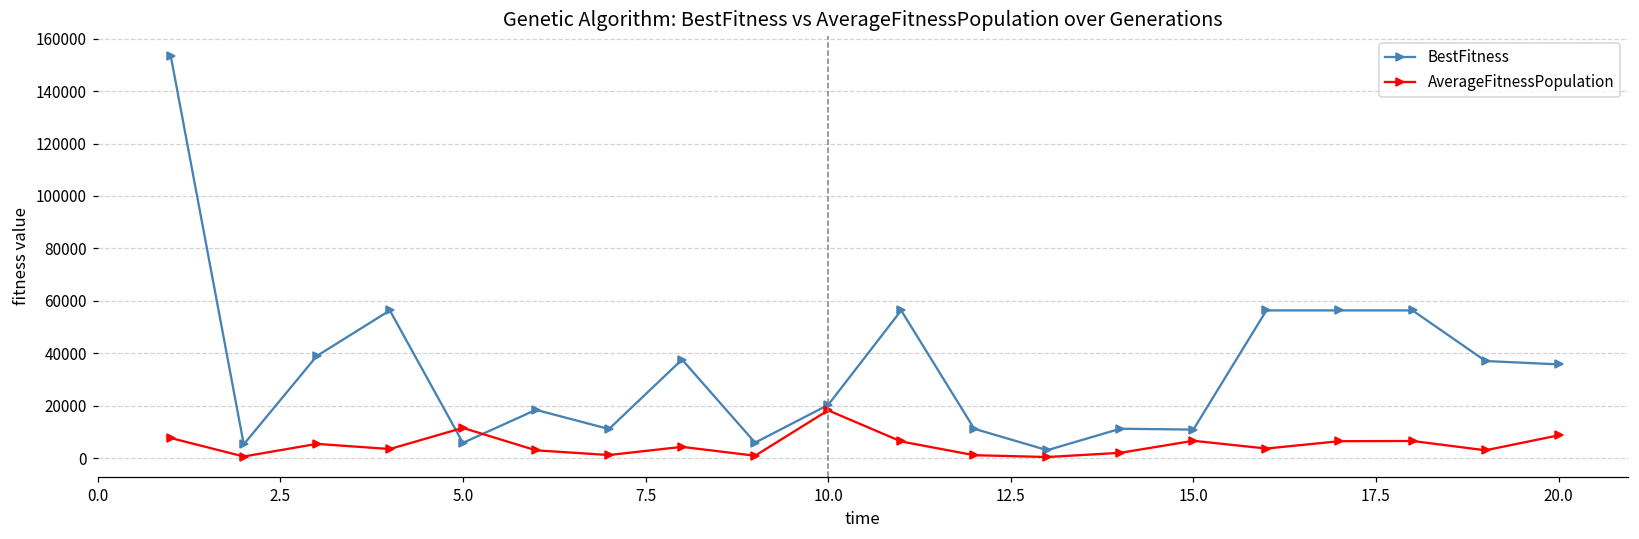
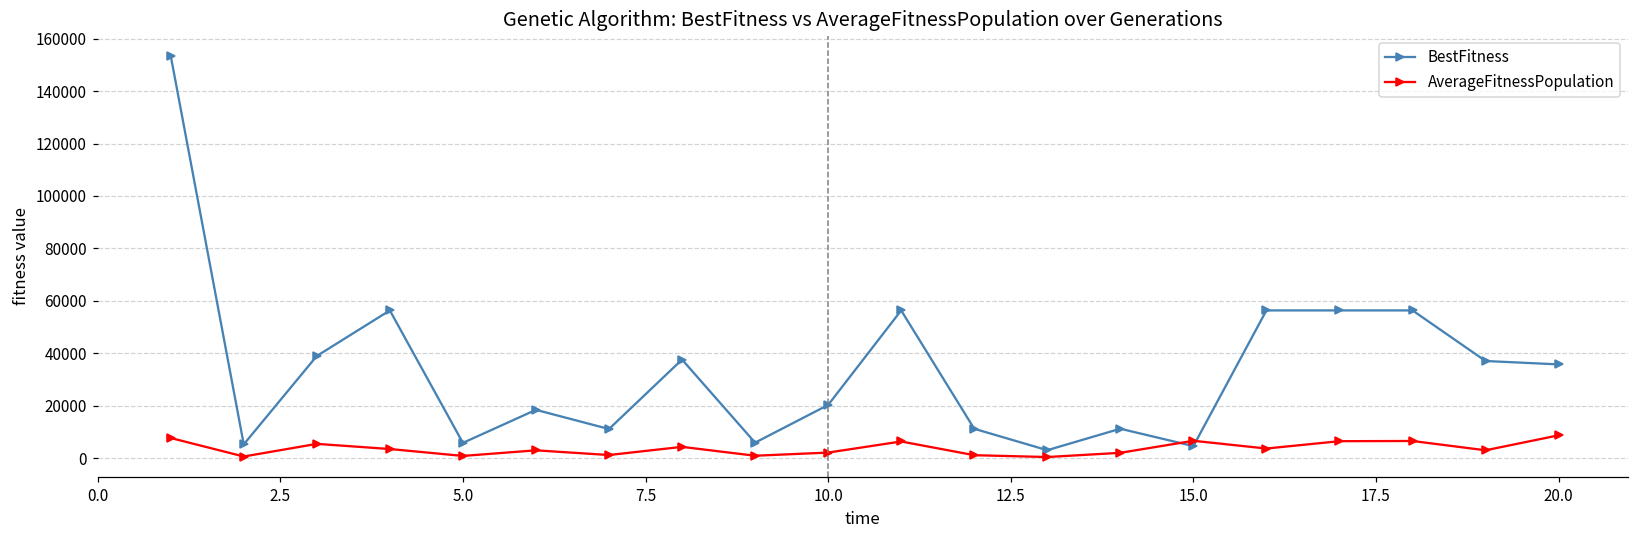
  {
    "BestFitness": {
      "5.0": 6000,
      "10.0": 20000,
-     "15.0": 11000,
+     "15.0": 5000,
      "20.0": 36000
    },
    "AverageFitnessPopulation": {
-     "5.0": 12000,
-     "10.0": 18000,
+     "5.0": 1000,
+     "10.0": 2000,
      "15.0": 7000,
      "20.0": 9000
    }
  }
